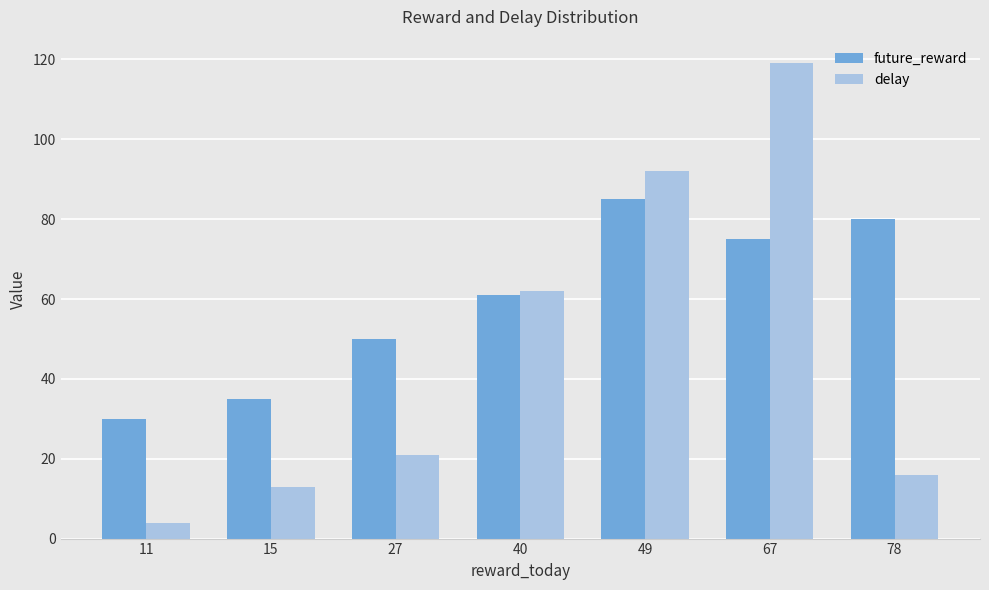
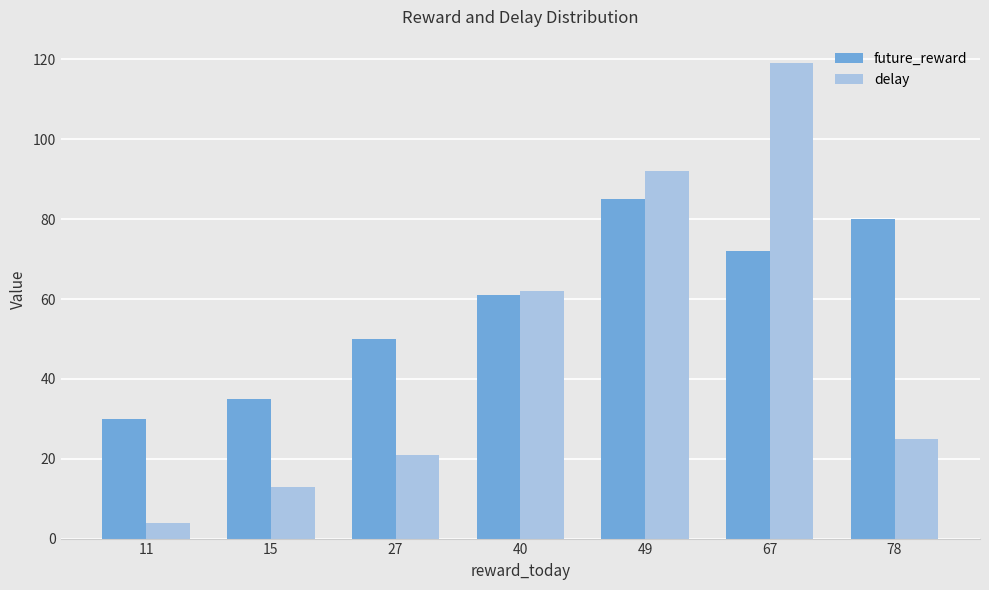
  {
    "future_reward": {
      "11": 30,
      "15": 35,
      "27": 50,
      "40": 61,
      "49": 85,
-     "67": 75,
+     "67": 72,
      "78": 80
    },
    "delay": {
      "11": 4,
      "15": 13,
      "27": 21,
      "40": 62,
      "49": 92,
      "67": 119,
-     "78": 16
+     "78": 25
    }
  }
